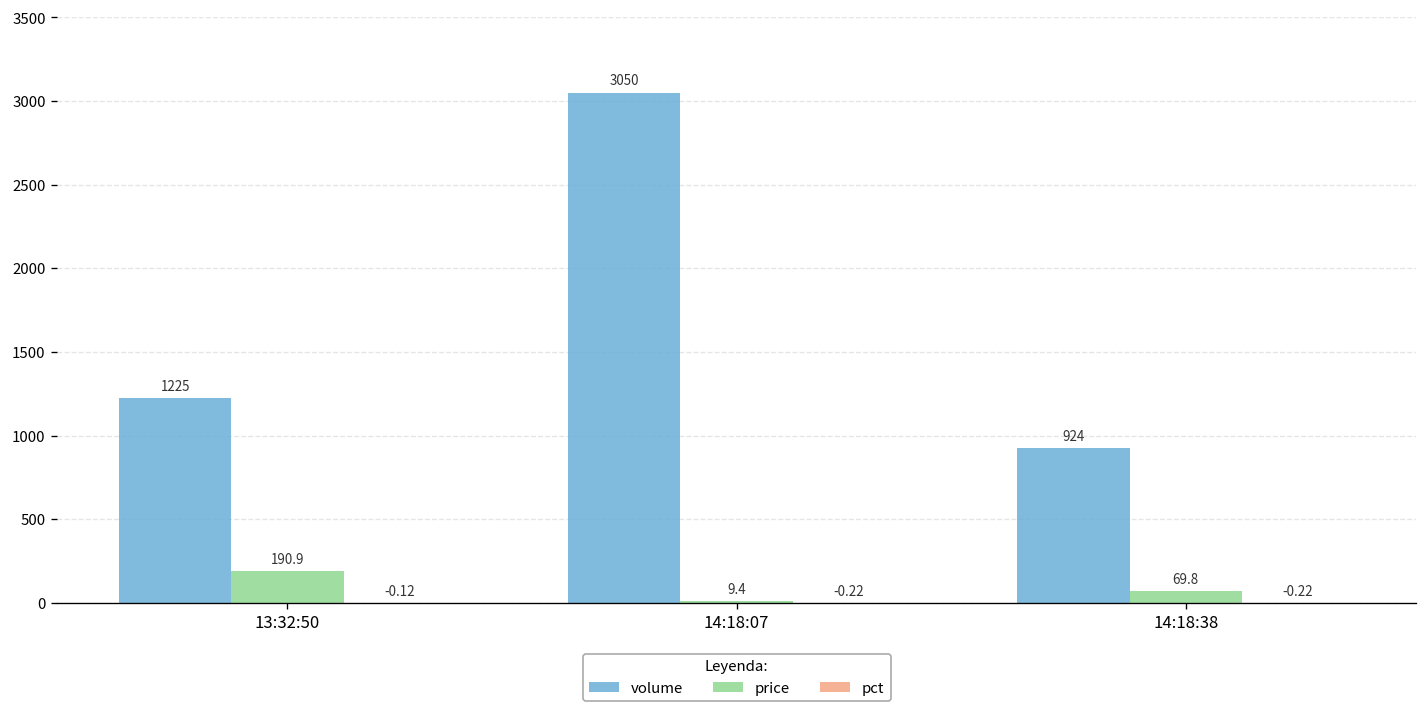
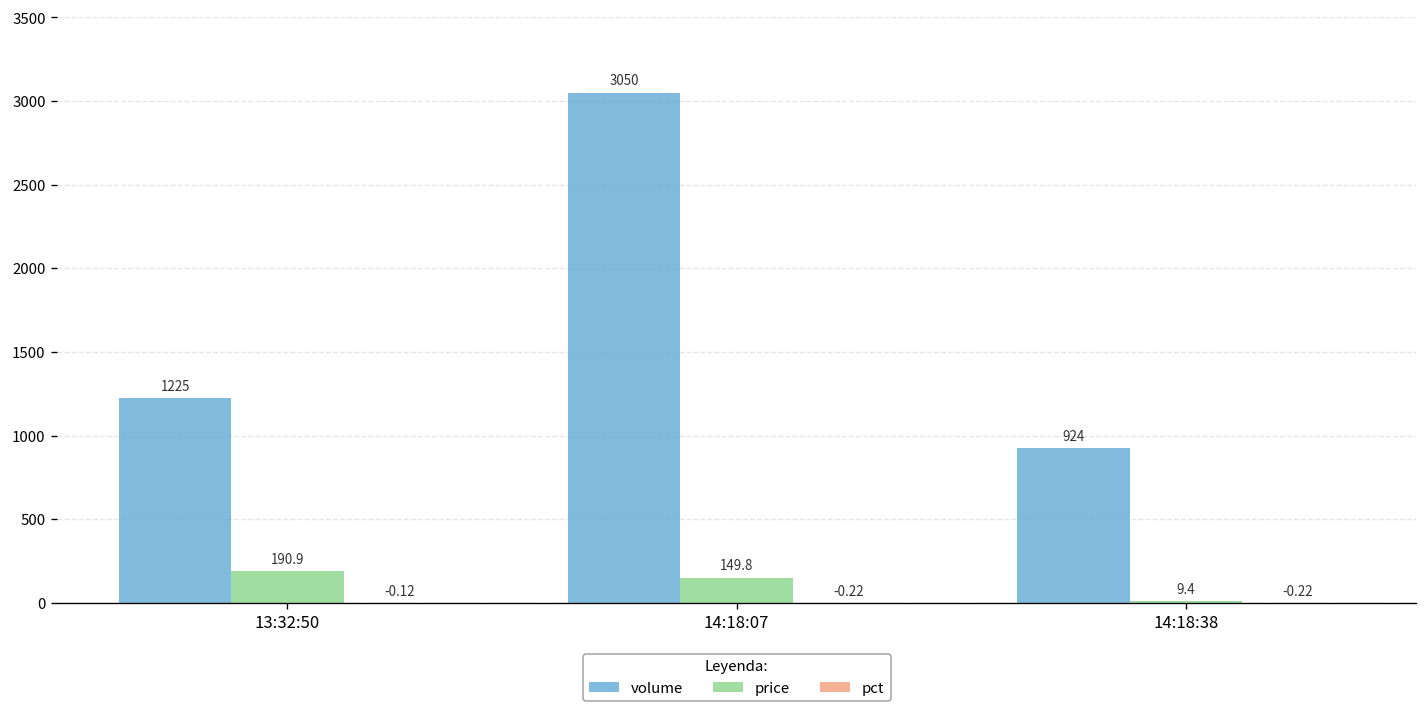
  {
    "volume": {
      "13:32:50": 1225,
      "14:18:07": 3050,
      "14:18:38": 924
    },
    "price": {
      "13:32:50": 190.9,
-     "14:18:07": 9.4,
-     "14:18:38": 69.8
+     "14:18:07": 149.8,
+     "14:18:38": 9.4
    },
    "pct": {
      "13:32:50": -0.12,
      "14:18:07": -0.22,
      "14:18:38": -0.22
    }
  }
